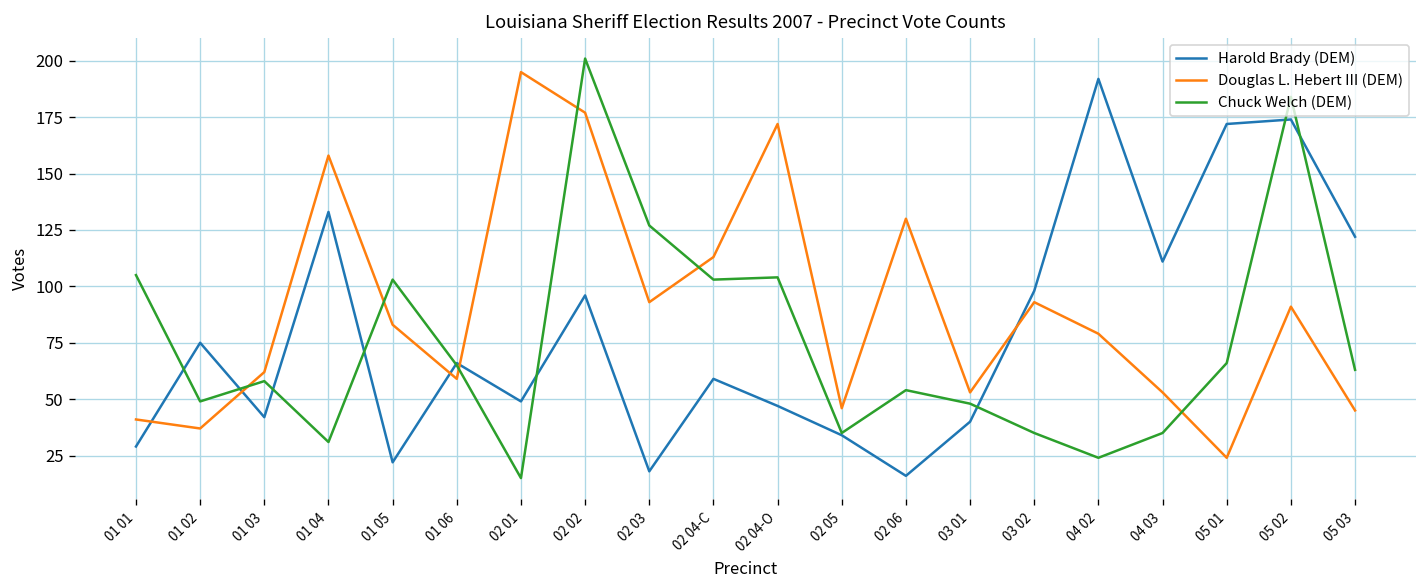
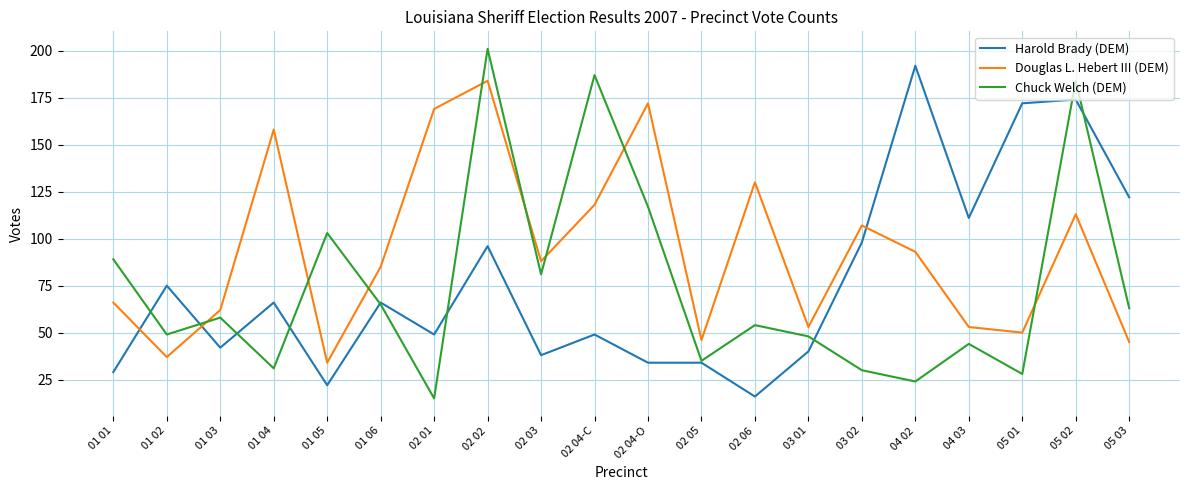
  {
    "Harold Brady (DEM)": {
      "01 01": 29,
      "01 02": 75,
      "01 03": 42,
-     "01 04": 133,
+     "01 04": 66,
      "01 05": 22,
      "02 01": 49,
      "02 02": 96,
-     "02 03": 18,
-     "02 04-C": 59,
-     "02 04-O": 47,
+     "02 03": 38,
+     "02 04-C": 49,
+     "02 04-O": 34,
      "02 06": 16,
      "03 01": 40,
      "03 02": 98,
      "04 02": 192,
      "04 03": 111,
      "05 01": 172,
      "05 03": 122
    },
    "Douglas L. Hebert III (DEM)": {
-     "01 01": 41,
+     "01 01": 66,
      "01 02": 37,
      "01 03": 62,
      "01 04": 158,
-     "01 05": 83,
-     "01 06": 59,
-     "02 01": 195,
-     "02 02": 177,
-     "02 03": 93,
-     "02 04-C": 113,
+     "01 05": 34,
+     "01 06": 85,
+     "02 01": 169,
+     "02 02": 184,
+     "02 03": 88,
+     "02 04-C": 118,
      "02 04-O": 172,
      "02 05": 46,
      "02 06": 130,
      "03 01": 53,
-     "03 02": 93,
-     "04 02": 79,
+     "03 02": 107,
+     "04 02": 93,
      "04 03": 53,
-     "05 01": 24,
-     "05 02": 91,
+     "05 01": 50,
+     "05 02": 113,
      "05 03": 45
    },
    "Chuck Welch (DEM)": {
-     "01 01": 105,
+     "01 01": 89,
      "01 02": 49,
      "01 03": 58,
      "01 04": 31,
      "01 05": 103,
      "02 01": 15,
      "02 02": 201,
-     "02 03": 127,
-     "02 04-C": 103,
-     "02 04-O": 104,
+     "02 03": 81,
+     "02 04-C": 187,
+     "02 04-O": 117,
      "02 06": 54,
      "03 01": 48,
-     "03 02": 35,
+     "03 02": 30,
      "04 02": 24,
-     "04 03": 35,
-     "05 01": 66,
+     "04 03": 44,
+     "05 01": 28,
      "05 03": 63
    }
  }
